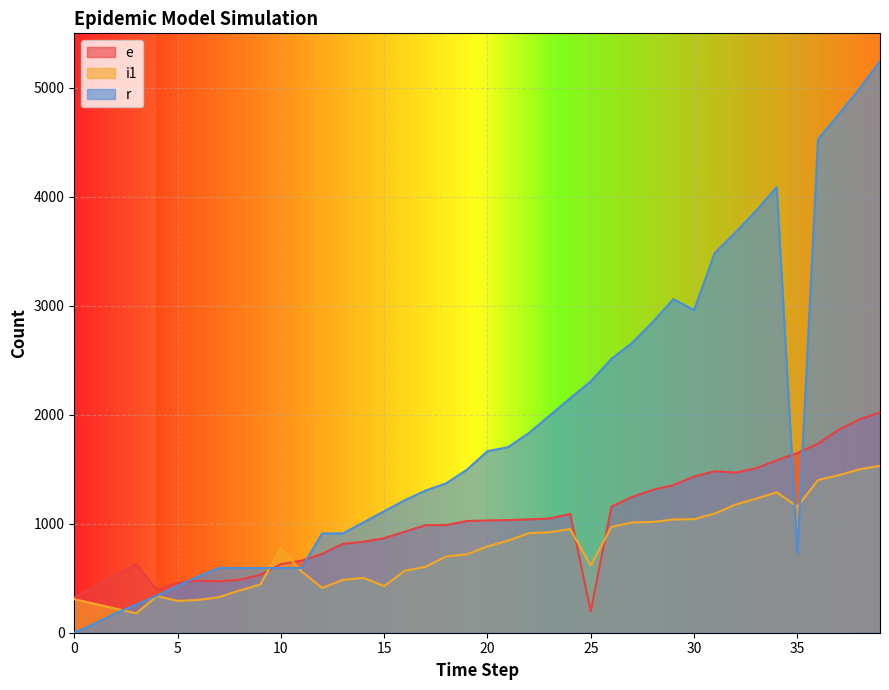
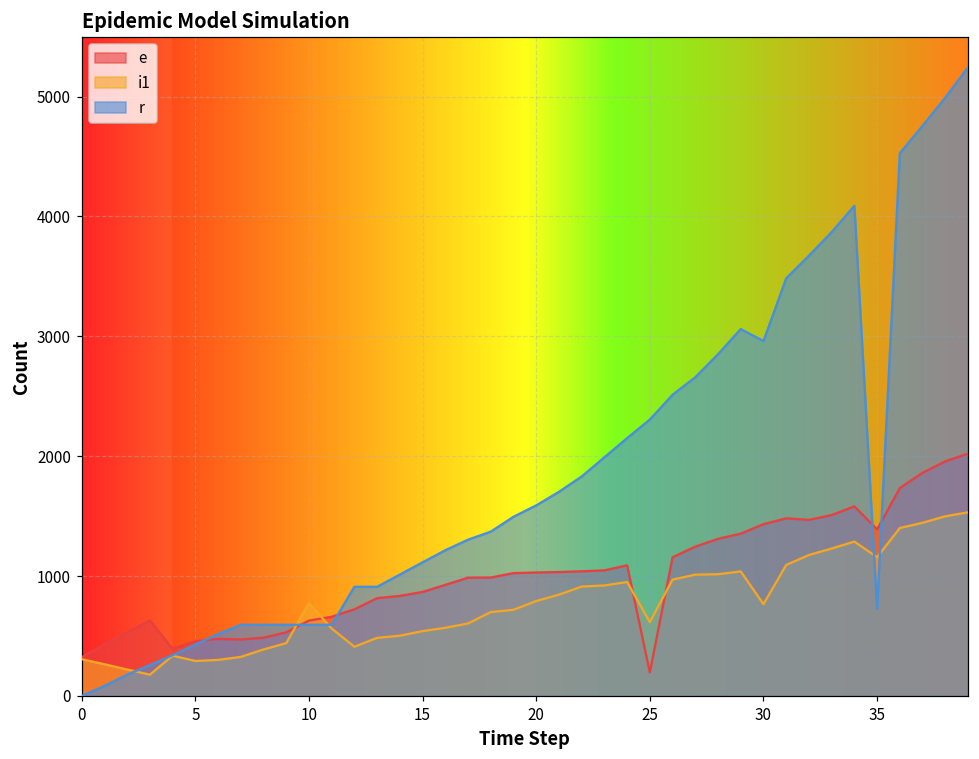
  {
    "e": {
      "5": 460,
      "10": 630,
      "15": 870,
      "20": 1030,
      "25": 200,
      "30": 1430,
-     "35": 1650
+     "35": 1390
    },
    "i1": {
      "5": 290,
      "10": 770,
-     "15": 430,
+     "15": 540,
      "20": 790,
      "25": 620,
-     "30": 1040,
+     "30": 770,
      "35": 1160
    },
    "r": {
      "0": 0,
      "5": 430,
      "10": 590,
      "15": 1120,
-     "20": 1670,
+     "20": 1590,
      "25": 2310,
      "30": 2960,
      "35": 730
    }
  }
